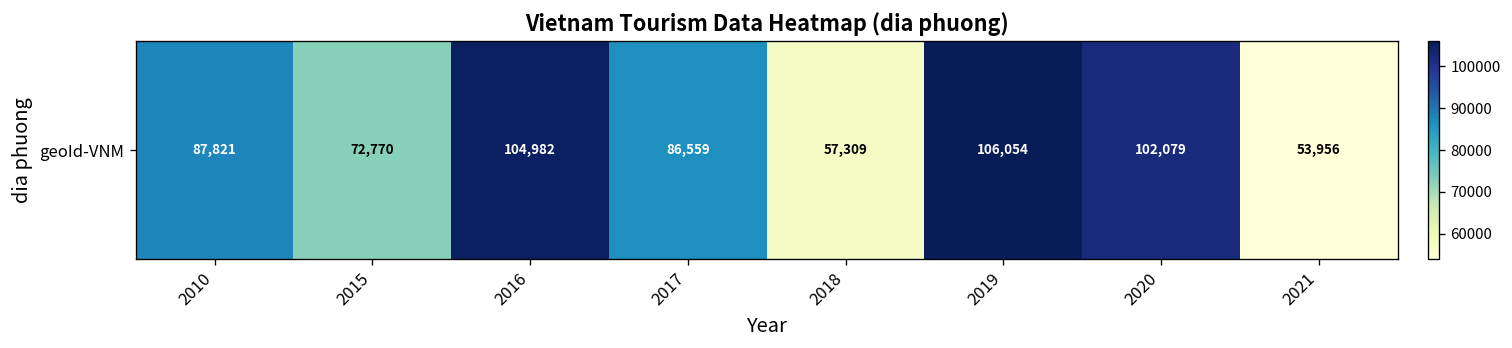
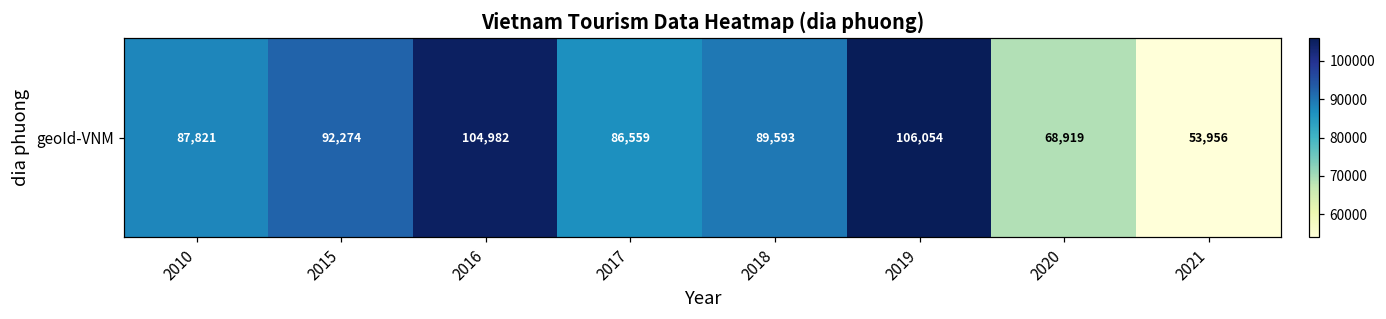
  {
    "geoId-VNM": {
      "2010": "87,821",
-     "2015": "72,770",
+     "2015": "92,274",
      "2016": "104,982",
      "2017": "86,559",
-     "2018": "57,309",
+     "2018": "89,593",
      "2019": "106,054",
-     "2020": "102,079",
+     "2020": "68,919",
      "2021": "53,956"
    }
  }
